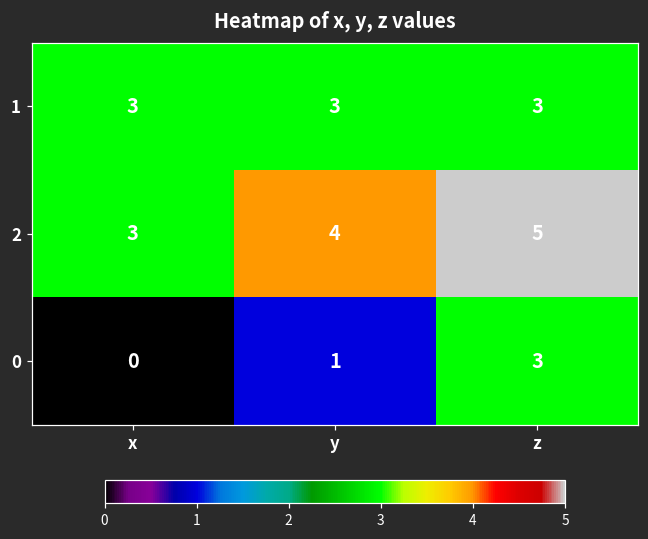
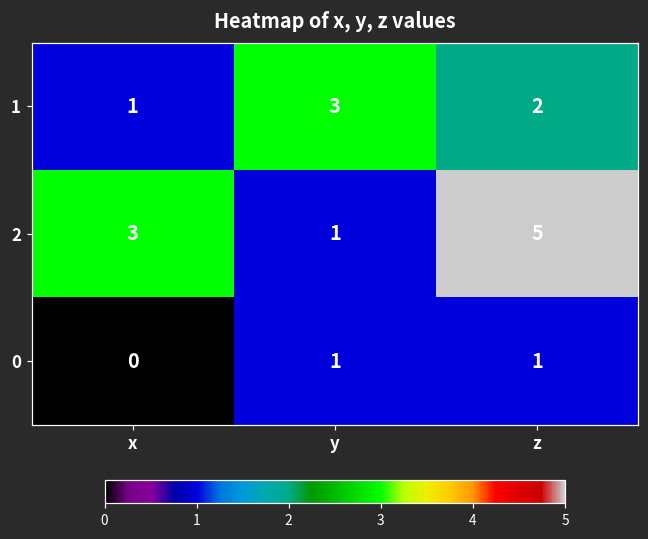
  {
    "1": {
-     "x": 3,
-     "z": 3
+     "x": 1,
+     "z": 2
    },
    "2": {
-     "y": 4
+     "y": 1
    },
    "0": {
-     "z": 3
+     "z": 1
    }
  }
